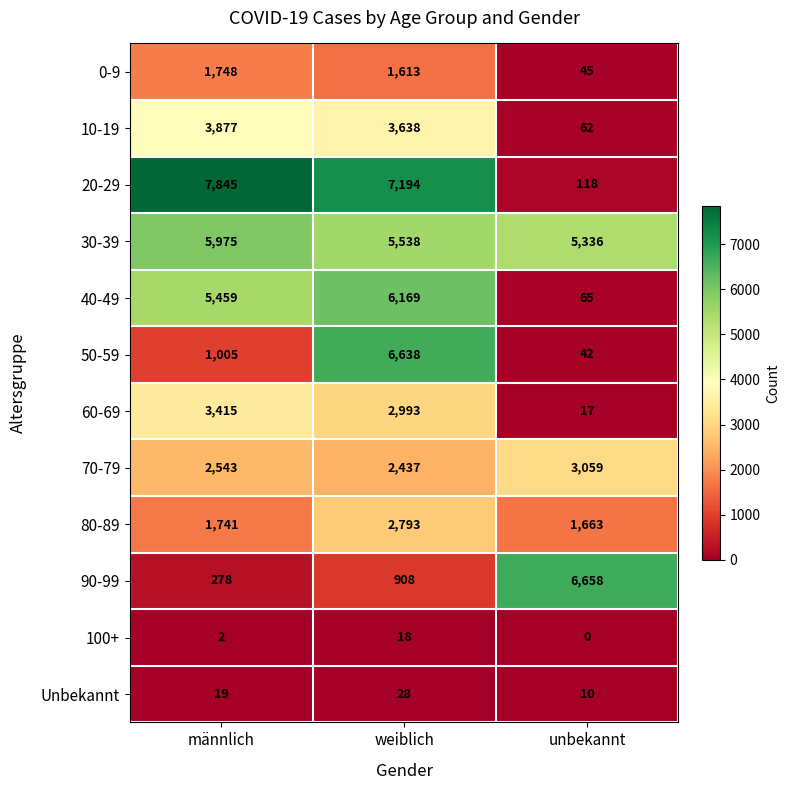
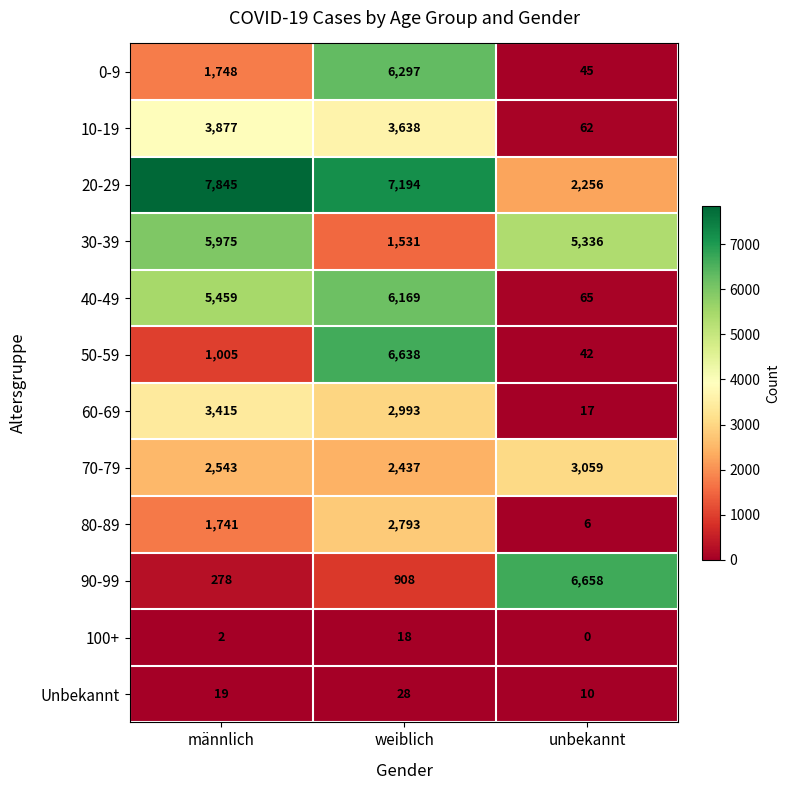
  {
    "0-9": {
      "männlich": "1,748",
-     "weiblich": "1,613",
+     "weiblich": "6,297",
      "unbekannt": "45"
    },
    "10-19": {
      "männlich": "3,877",
      "weiblich": "3,638",
      "unbekannt": "62"
    },
    "20-29": {
      "männlich": "7,845",
      "weiblich": "7,194",
-     "unbekannt": "118"
+     "unbekannt": "2,256"
    },
    "30-39": {
      "männlich": "5,975",
-     "weiblich": "5,538",
+     "weiblich": "1,531",
      "unbekannt": "5,336"
    },
    "40-49": {
      "männlich": "5,459",
      "weiblich": "6,169",
      "unbekannt": "65"
    },
    "50-59": {
      "männlich": "1,005",
      "weiblich": "6,638",
      "unbekannt": "42"
    },
    "60-69": {
      "männlich": "3,415",
      "weiblich": "2,993",
      "unbekannt": "17"
    },
    "70-79": {
      "männlich": "2,543",
      "weiblich": "2,437",
      "unbekannt": "3,059"
    },
    "80-89": {
      "männlich": "1,741",
      "weiblich": "2,793",
-     "unbekannt": "1,663"
+     "unbekannt": "6"
    },
    "90-99": {
      "männlich": "278",
      "weiblich": "908",
      "unbekannt": "6,658"
    },
    "100+": {
      "männlich": "2",
      "weiblich": "18",
      "unbekannt": "0"
    },
    "Unbekannt": {
      "männlich": "19",
      "weiblich": "28",
      "unbekannt": "10"
    }
  }
